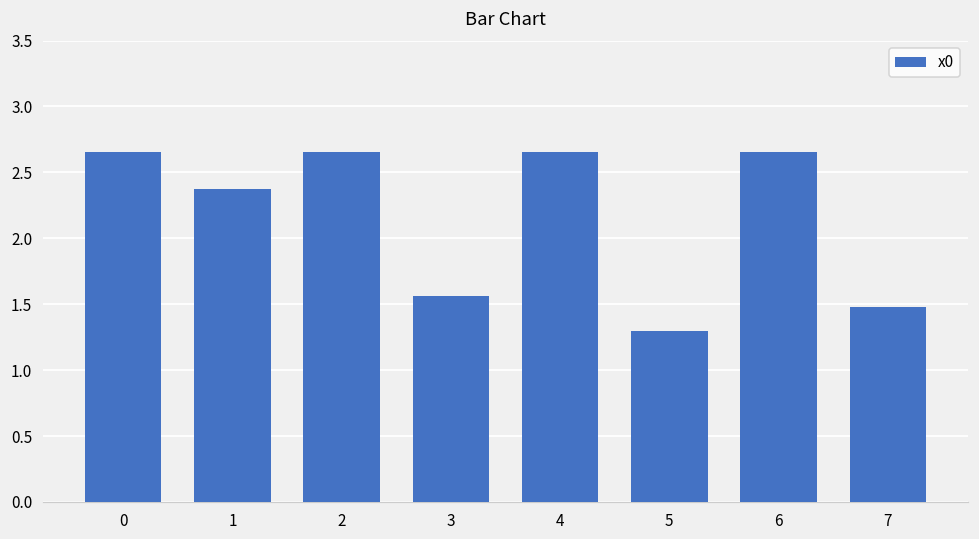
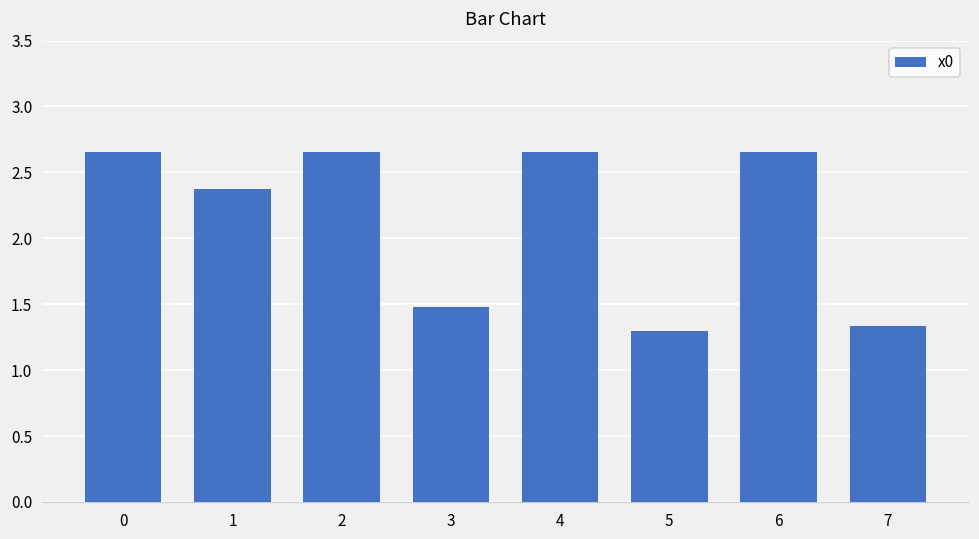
  {
    "0": 2.65,
    "1": 2.37,
    "2": 2.65,
-   "3": 1.56,
+   "3": 1.48,
    "4": 2.65,
    "5": 1.30,
    "6": 2.65,
-   "7": 1.48
+   "7": 1.34
  }
